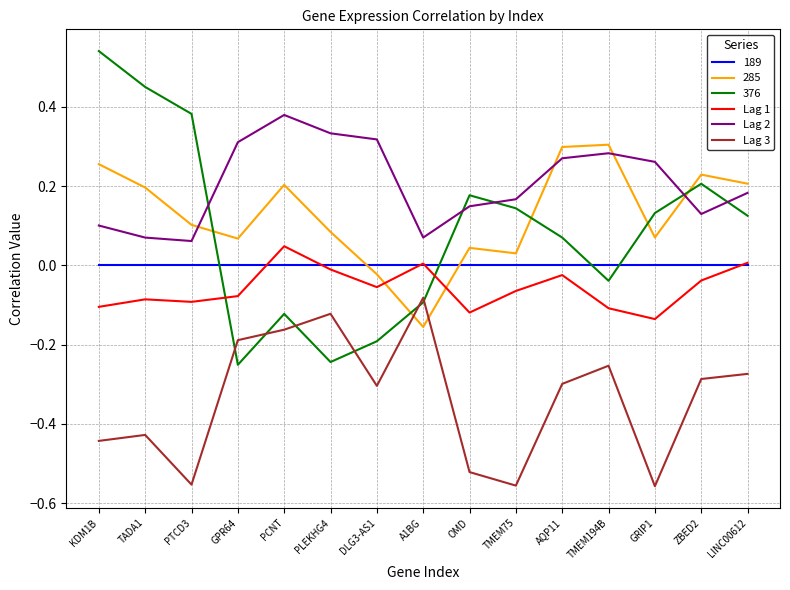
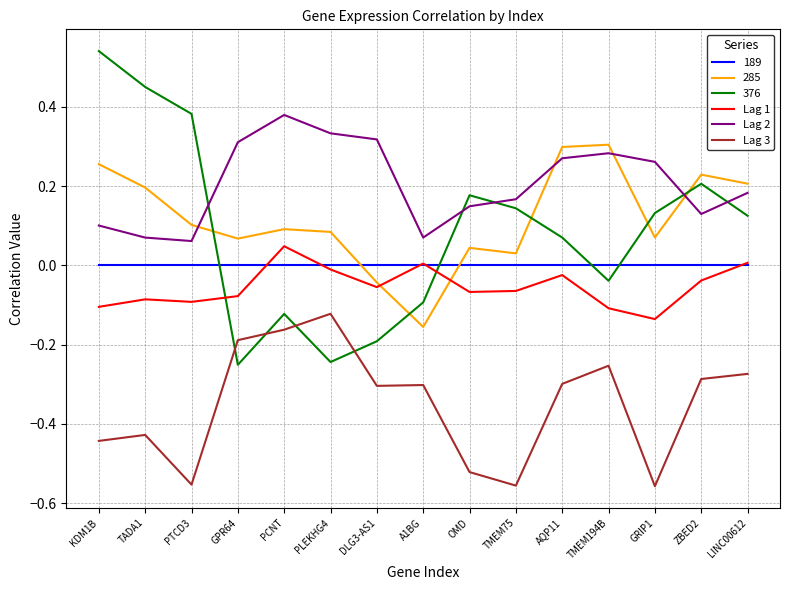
  {
    "189": {
      "KDM1B": 0.00,
      "TADA1": 0.00,
      "PTCD3": 0.00,
      "GPR64": 0.00,
      "PCNT": 0.00,
      "PLEKHG4": 0.00,
      "DLG3-AS1": 0.00,
      "OMD": 0.00,
      "TMEM75": 0.00,
      "AQP11": 0.00,
      "TMEM194B": 0.00,
      "GRIP1": 0.00,
      "ZBED2": 0.00,
      "LINC00612": 0.00
    },
    "285": {
      "KDM1B": 0.26,
      "TADA1": 0.20,
      "PTCD3": 0.10,
      "GPR64": 0.07,
-     "PCNT": 0.20,
+     "PCNT": 0.09,
      "PLEKHG4": 0.08,
-     "DLG3-AS1": -0.02,
+     "DLG3-AS1": -0.04,
      "A1BG": -0.16,
      "OMD": 0.04,
      "TMEM75": 0.03,
      "AQP11": 0.30,
      "TMEM194B": 0.30,
      "GRIP1": 0.07,
      "ZBED2": 0.23,
      "LINC00612": 0.21
    },
    "376": {
      "KDM1B": 0.54,
      "TADA1": 0.45,
      "PTCD3": 0.38,
      "GPR64": -0.25,
      "PCNT": -0.12,
      "PLEKHG4": -0.24,
      "DLG3-AS1": -0.19,
      "A1BG": -0.09,
      "OMD": 0.18,
      "TMEM75": 0.14,
      "AQP11": 0.07,
      "TMEM194B": -0.04,
      "GRIP1": 0.13,
      "ZBED2": 0.21,
      "LINC00612": 0.13
    },
    "Lag 1": {
      "KDM1B": -0.10,
      "TADA1": -0.09,
      "PTCD3": -0.09,
      "GPR64": -0.08,
      "PCNT": 0.05,
      "PLEKHG4": -0.01,
      "DLG3-AS1": -0.05,
-     "OMD": -0.12,
+     "OMD": -0.07,
      "TMEM75": -0.06,
      "AQP11": -0.02,
      "TMEM194B": -0.11,
      "GRIP1": -0.14,
      "ZBED2": -0.04,
      "LINC00612": 0.01
    },
    "Lag 2": {
      "KDM1B": 0.10,
      "TADA1": 0.07,
      "PTCD3": 0.06,
      "GPR64": 0.31,
      "PCNT": 0.38,
      "PLEKHG4": 0.33,
      "DLG3-AS1": 0.32,
      "A1BG": 0.07,
      "OMD": 0.15,
      "TMEM75": 0.17,
      "AQP11": 0.27,
      "TMEM194B": 0.28,
      "GRIP1": 0.26,
      "ZBED2": 0.13,
      "LINC00612": 0.18
    },
    "Lag 3": {
      "KDM1B": -0.44,
      "TADA1": -0.43,
      "PTCD3": -0.55,
      "GPR64": -0.19,
      "PCNT": -0.16,
      "PLEKHG4": -0.12,
      "DLG3-AS1": -0.30,
-     "A1BG": -0.08,
+     "A1BG": -0.30,
      "OMD": -0.52,
      "TMEM75": -0.56,
      "AQP11": -0.30,
      "TMEM194B": -0.25,
      "GRIP1": -0.56,
      "ZBED2": -0.29,
      "LINC00612": -0.27
    }
  }
